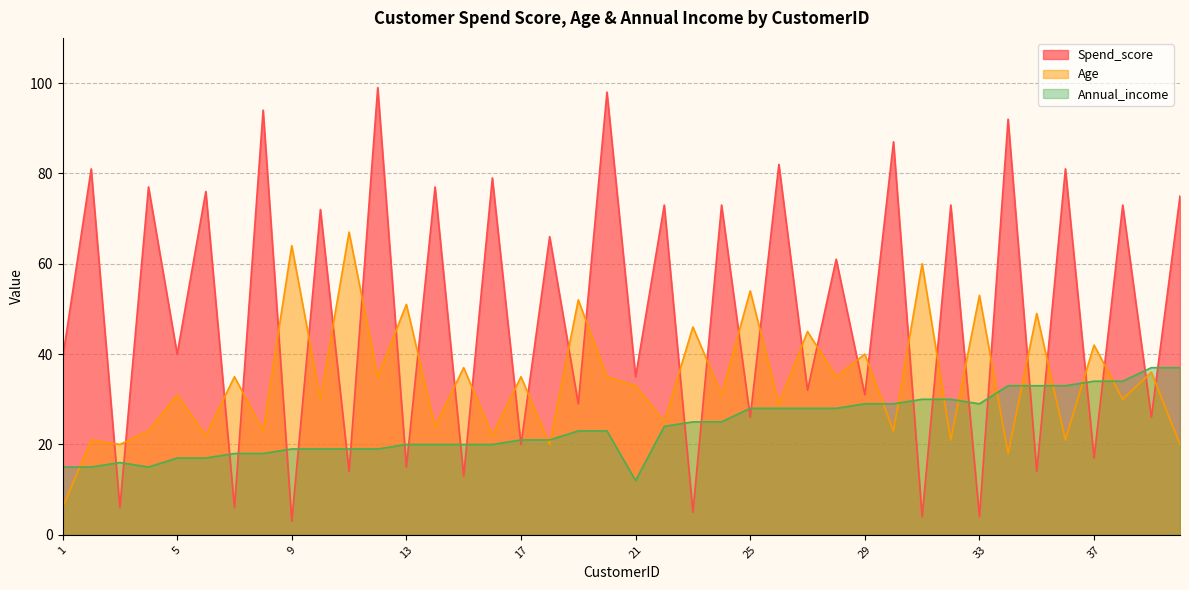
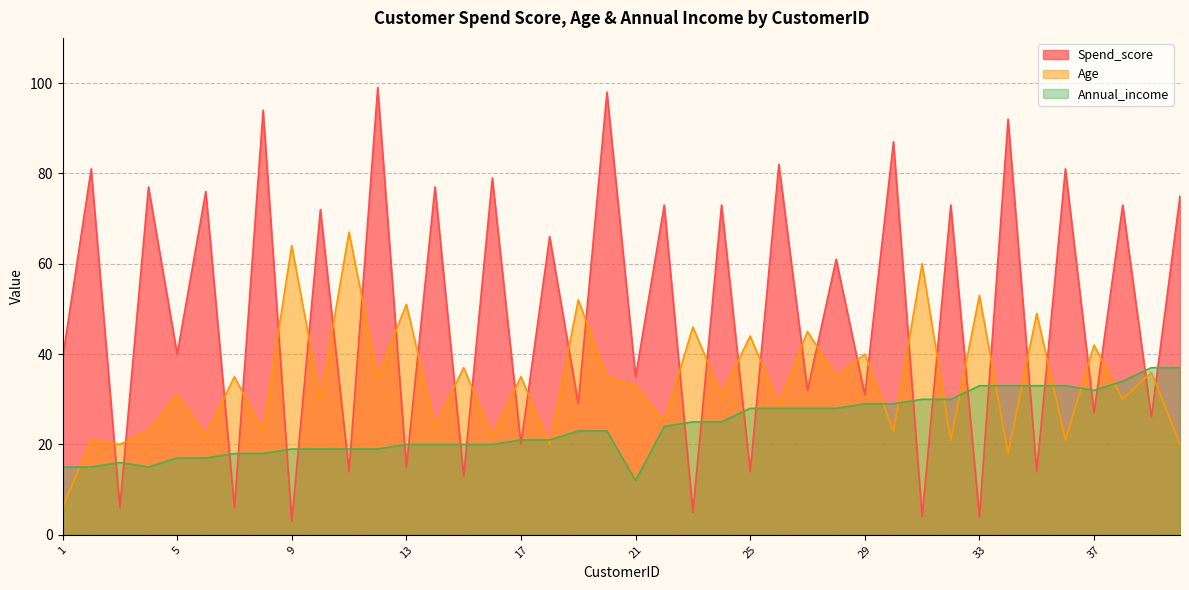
  {
    "Spend_score": {
      "1": 39,
      "5": 40,
      "9": 3,
      "13": 15,
      "17": 20,
      "21": 35,
-     "25": 26,
+     "25": 14,
      "29": 31,
      "33": 4,
-     "37": 17
+     "37": 27
    },
    "Age": {
      "1": 6,
      "5": 31,
      "9": 64,
      "13": 51,
      "17": 35,
      "21": 33,
-     "25": 54,
+     "25": 44,
      "29": 40,
      "33": 53,
      "37": 42
    },
    "Annual_income": {
      "1": 15,
      "5": 17,
      "9": 19,
      "13": 20,
      "17": 21,
      "21": 12,
      "25": 28,
      "29": 29,
-     "33": 29,
-     "37": 34
+     "33": 33,
+     "37": 32
    }
  }
